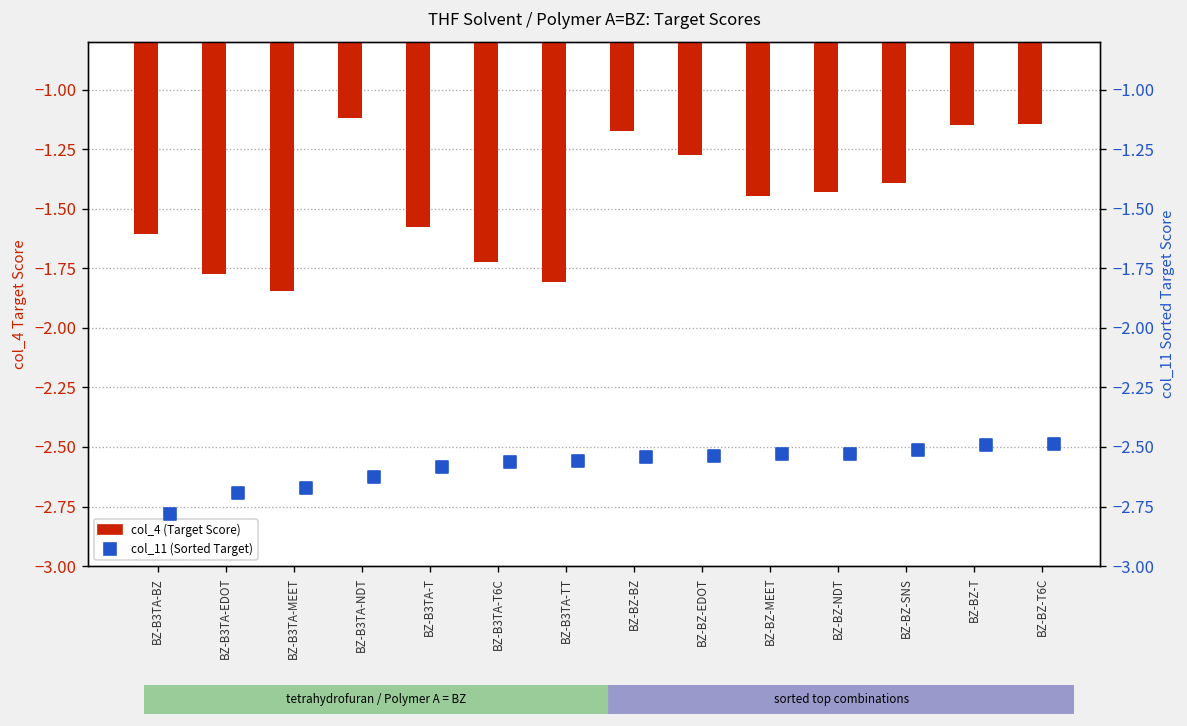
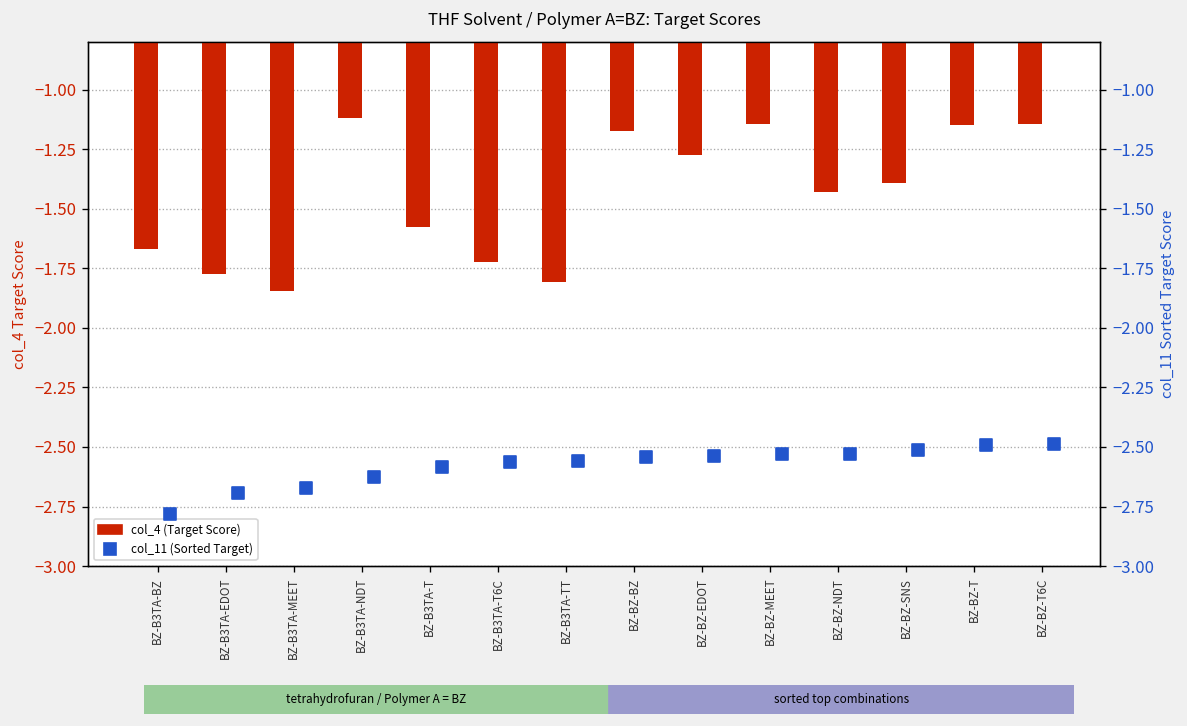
  {
    "col_4 (Target Score)": {
-     "BZ-B3TA-BZ": -1.61,
+     "BZ-B3TA-BZ": -1.67,
      "BZ-B3TA-EDOT": -1.78,
      "BZ-B3TA-MEET": -1.84,
      "BZ-B3TA-NDT": -1.12,
      "BZ-B3TA-T": -1.58,
      "BZ-B3TA-T6C": -1.72,
      "BZ-B3TA-TT": -1.81,
      "BZ-BZ-BZ": -1.17,
      "BZ-BZ-EDOT": -1.28,
-     "BZ-BZ-MEET": -1.45,
+     "BZ-BZ-MEET": -1.15,
      "BZ-BZ-NDT": -1.43,
      "BZ-BZ-SNS": -1.39,
      "BZ-BZ-T": -1.15,
      "BZ-BZ-T6C": -1.14
    }
  }
